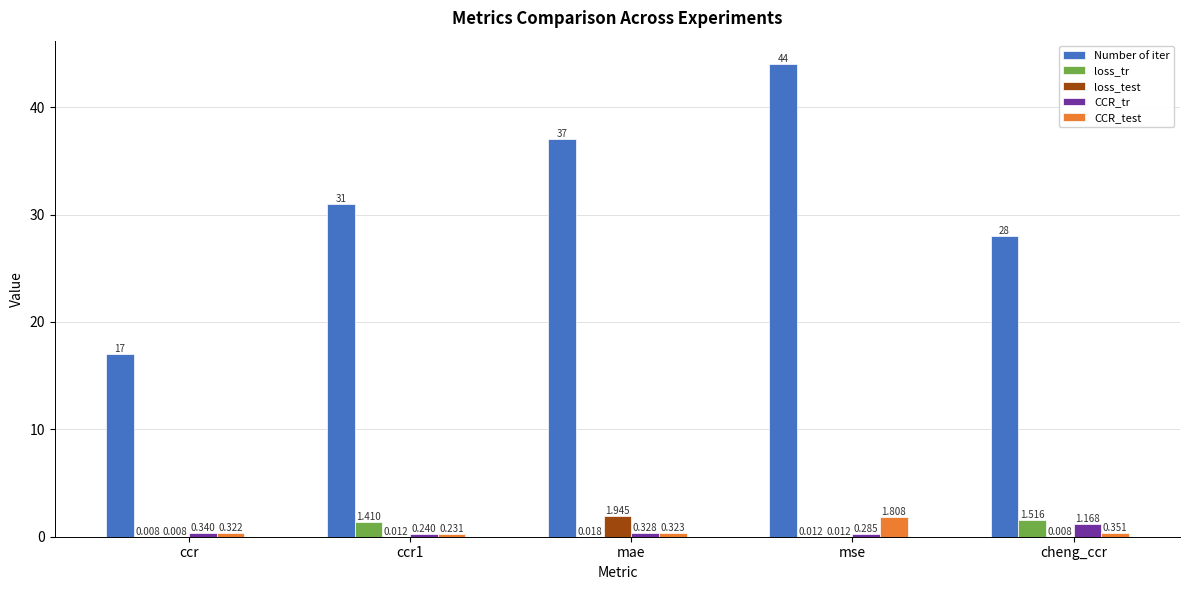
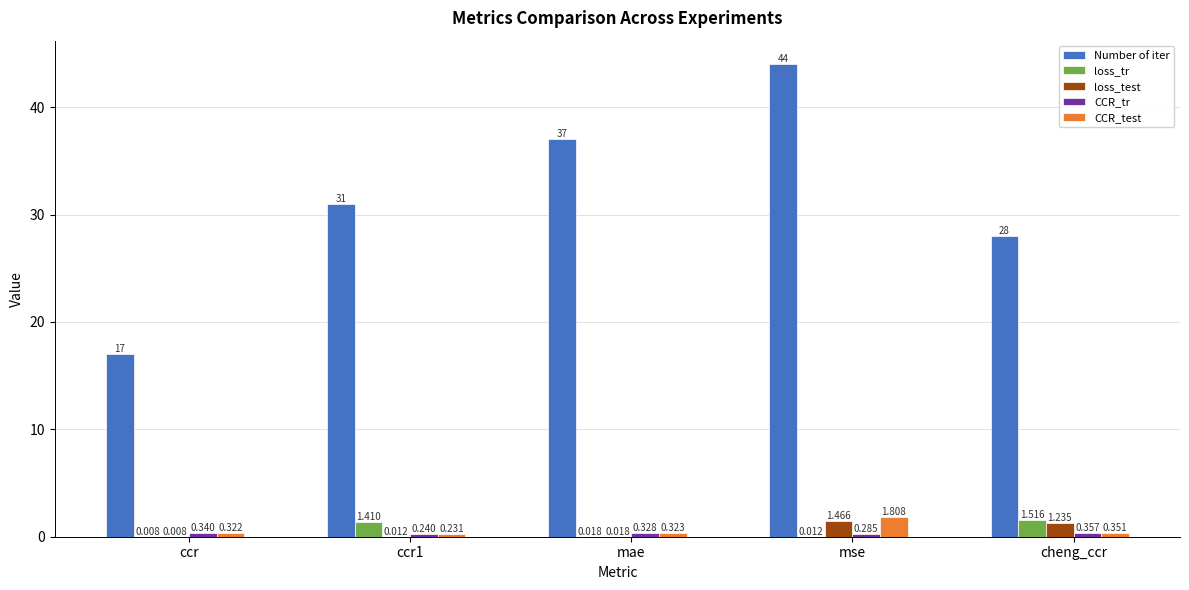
  {
    "Number of iter": {
      "ccr": 17,
      "ccr1": 31,
      "mae": 37,
      "mse": 44,
      "cheng_ccr": 28
    },
    "loss_tr": {
      "ccr": 0.008,
      "ccr1": 1.410,
      "mae": 0.018,
      "mse": 0.012,
      "cheng_ccr": 1.516
    },
    "loss_test": {
      "ccr": 0.008,
      "ccr1": 0.012,
-     "mae": 1.945,
-     "mse": 0.012,
-     "cheng_ccr": 0.008
+     "mae": 0.018,
+     "mse": 1.466,
+     "cheng_ccr": 1.235
    },
    "CCR_tr": {
      "ccr": 0.340,
      "ccr1": 0.240,
      "mae": 0.328,
      "mse": 0.285,
-     "cheng_ccr": 1.168
+     "cheng_ccr": 0.357
    },
    "CCR_test": {
      "ccr": 0.322,
      "ccr1": 0.231,
      "mae": 0.323,
      "mse": 1.808,
      "cheng_ccr": 0.351
    }
  }
